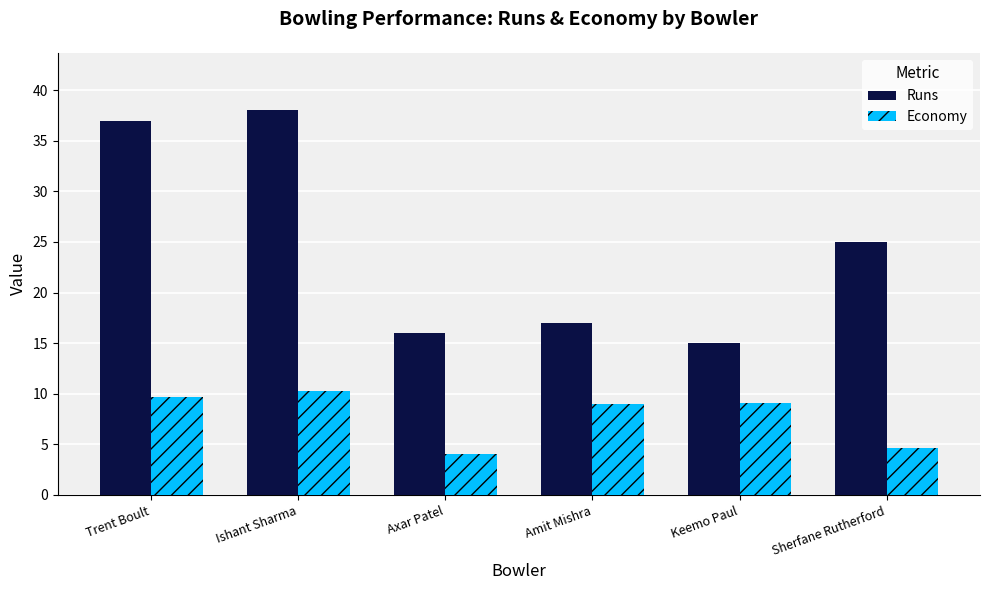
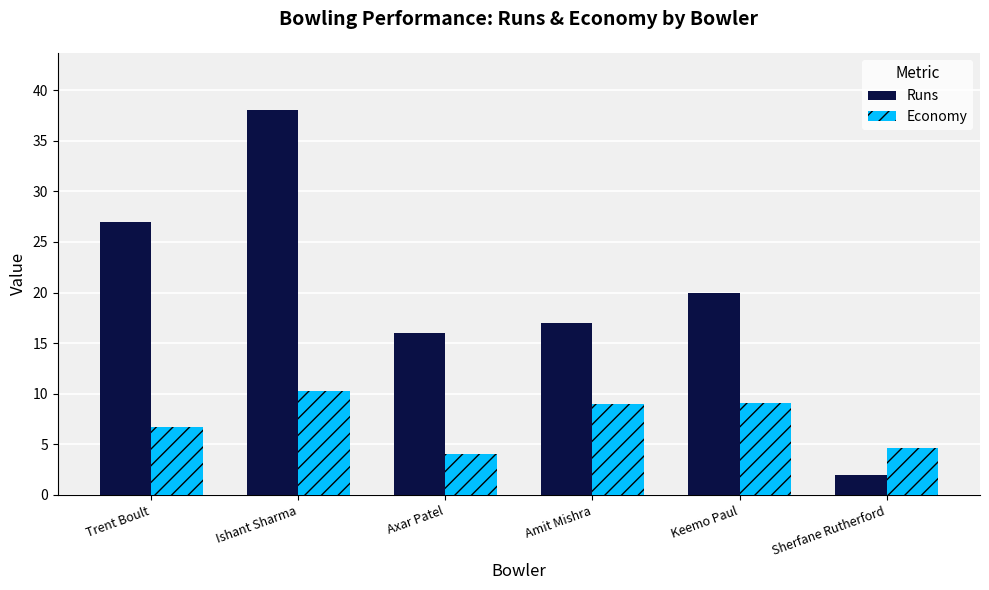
  {
    "Runs": {
-     "Trent Boult": 37,
+     "Trent Boult": 27,
      "Ishant Sharma": 38,
      "Axar Patel": 16,
      "Amit Mishra": 17,
-     "Keemo Paul": 15,
-     "Sherfane Rutherford": 25
+     "Keemo Paul": 20,
+     "Sherfane Rutherford": 2
    },
    "Economy": {
-     "Trent Boult": 9.7,
+     "Trent Boult": 6.8,
      "Ishant Sharma": 10.3,
      "Axar Patel": 4.0,
      "Amit Mishra": 9.0,
      "Keemo Paul": 9.1,
      "Sherfane Rutherford": 4.6
    }
  }
